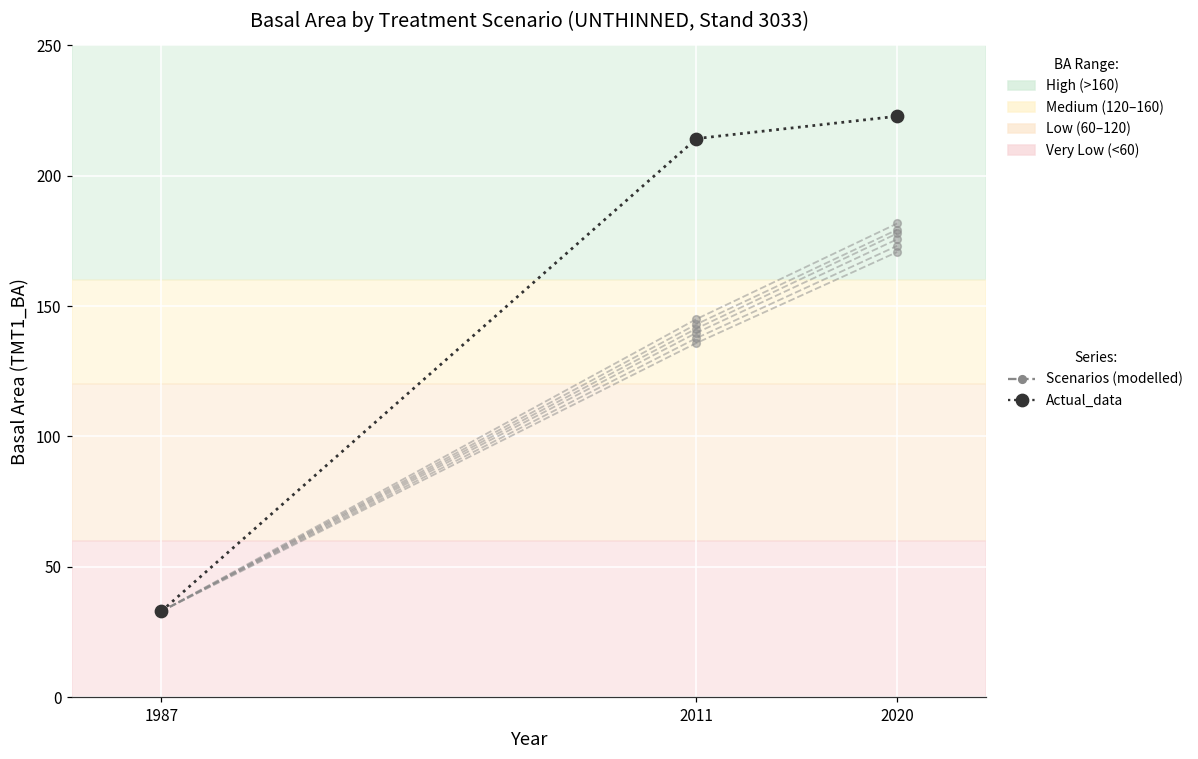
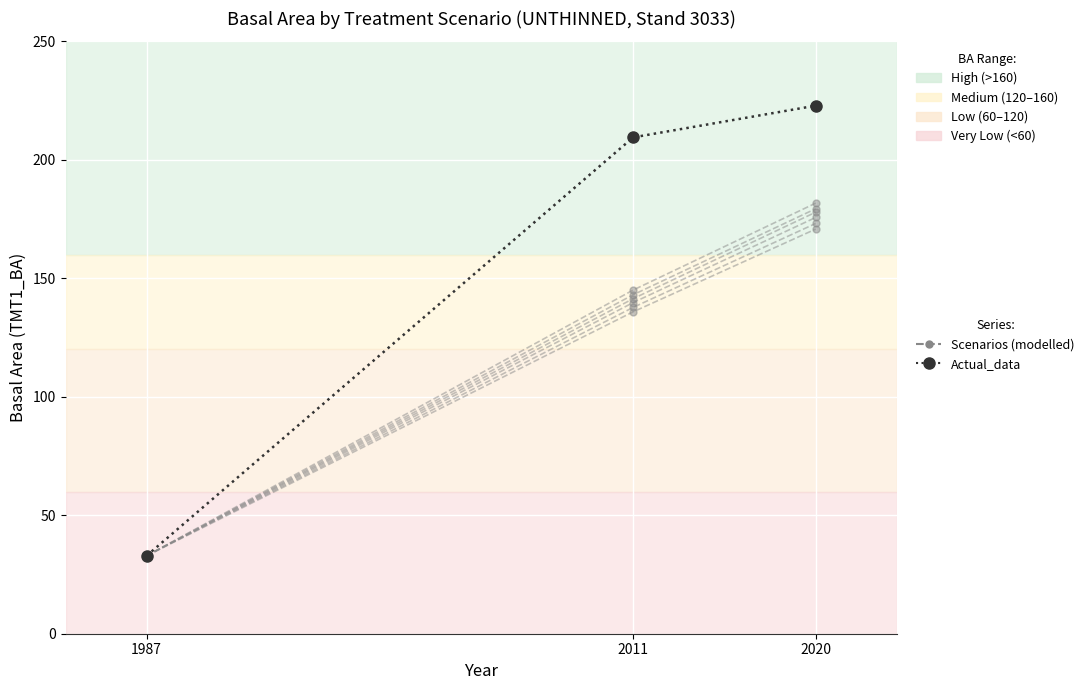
  {
    "Actual_data": {
-     "2011": 214,
+     "2011": 209,
      "2020": 223
    }
  }
